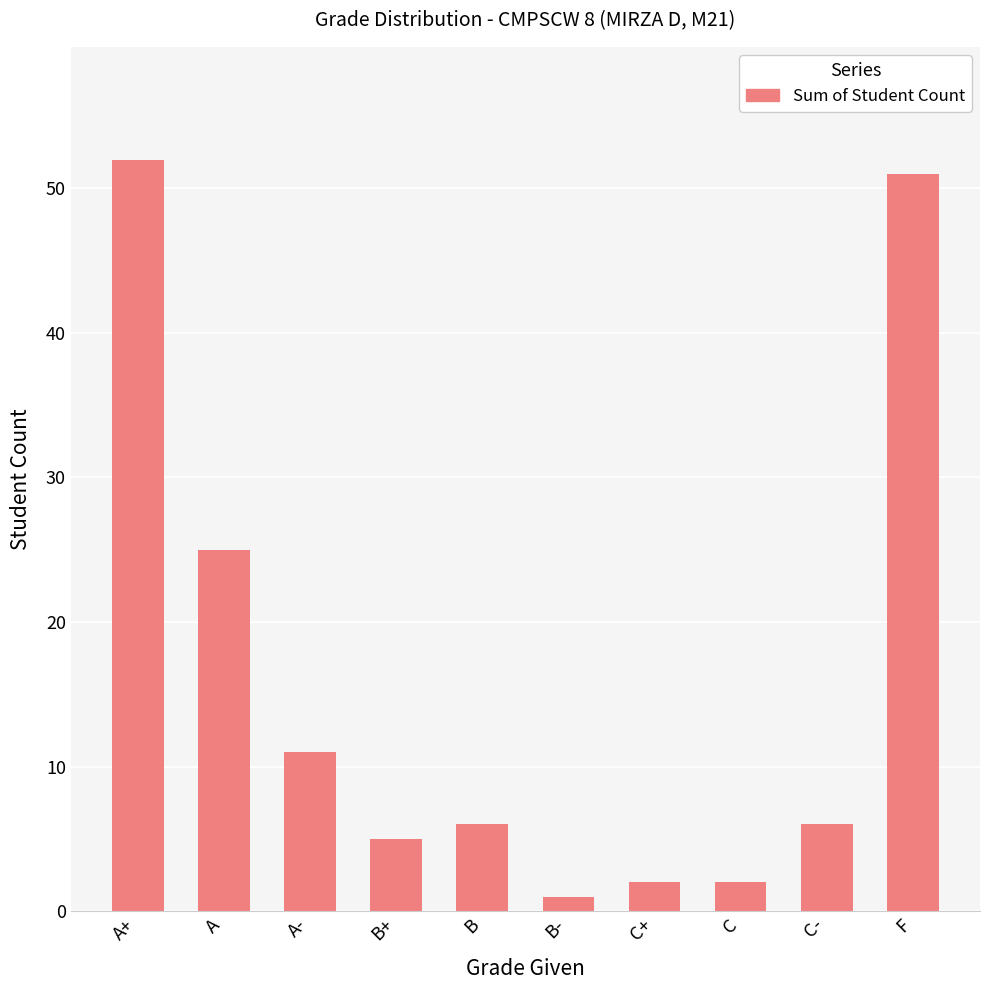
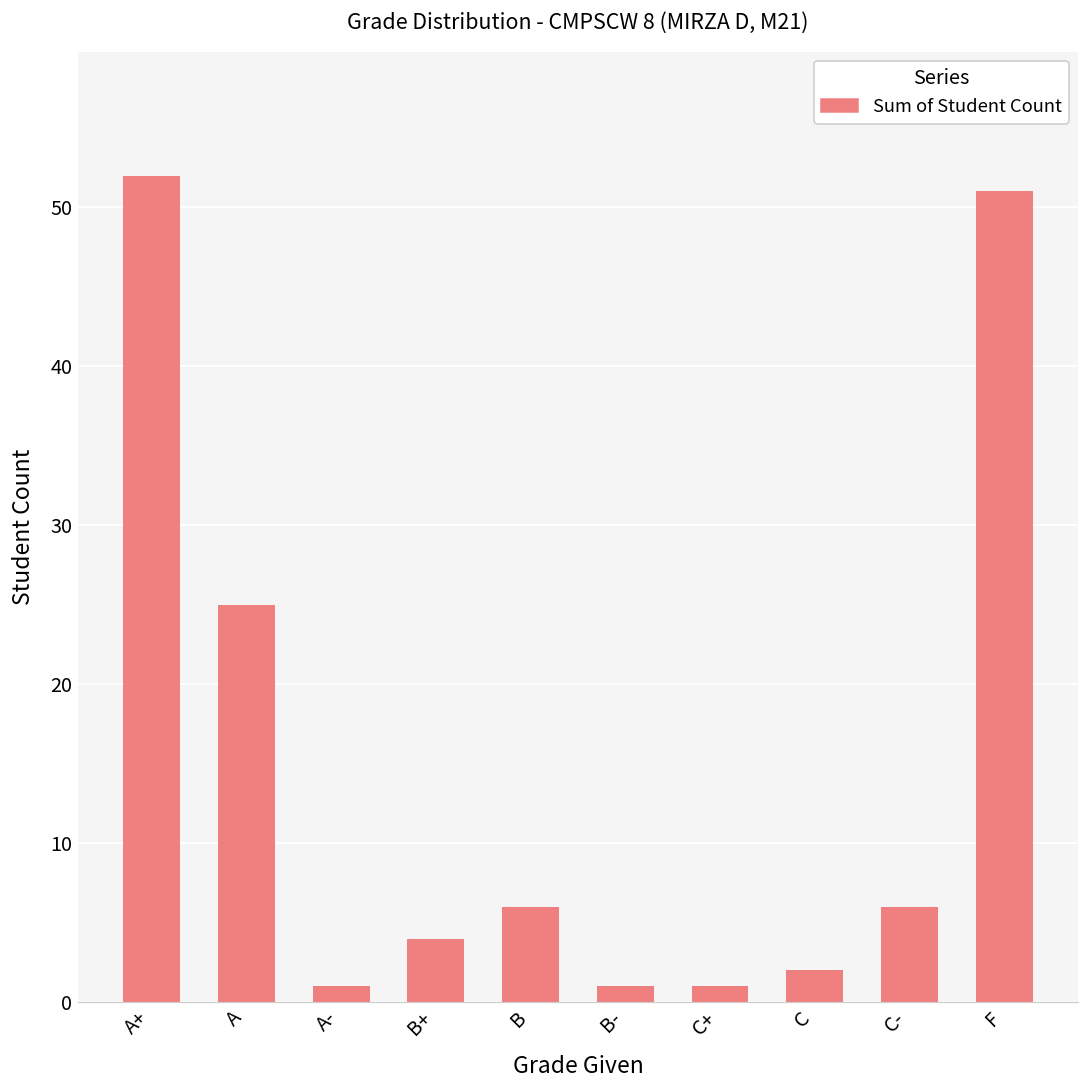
  {
    "A+": 52,
    "A": 25,
-   "A-": 11,
-   "B+": 5,
+   "A-": 1,
+   "B+": 4,
    "B": 6,
    "B-": 1,
-   "C+": 2,
+   "C+": 1,
    "C": 2,
    "C-": 6,
    "F": 51
  }
